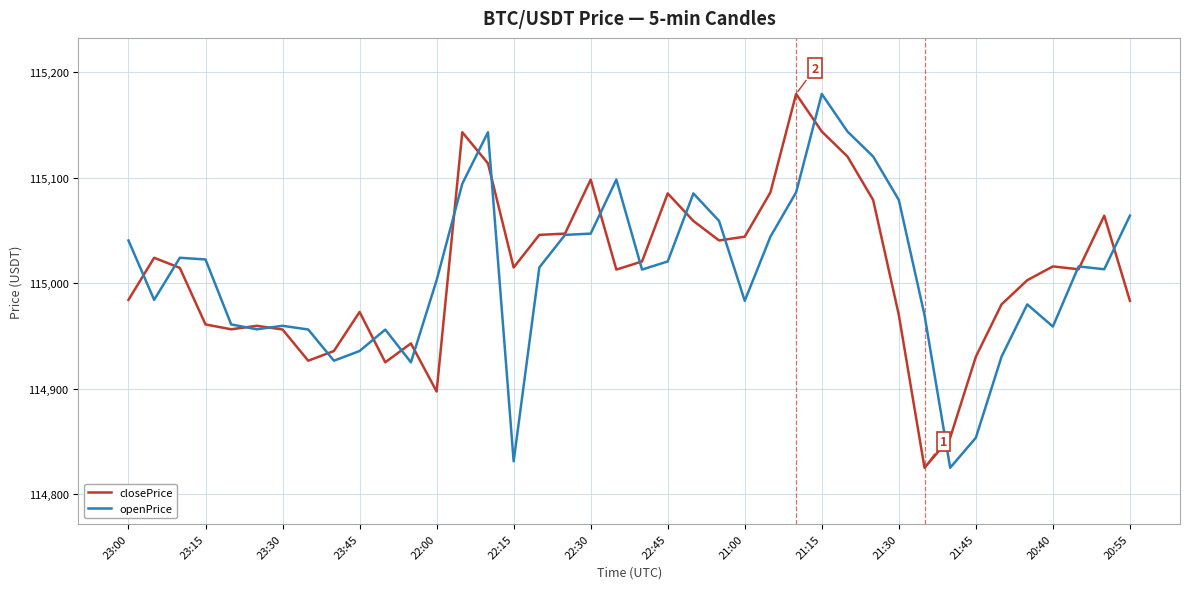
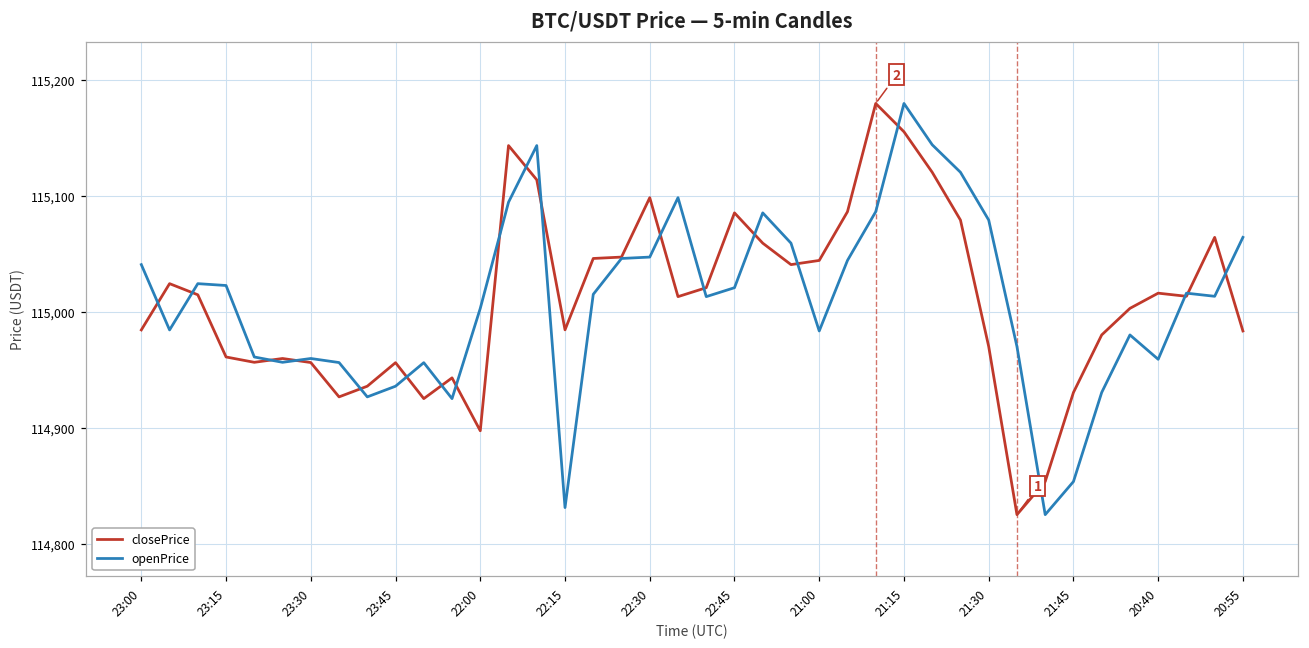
  {
    "closePrice": {
      "23:00": "114,984",
      "23:15": "114,961",
      "23:30": "114,956",
-     "23:45": "114,973",
+     "23:45": "114,956",
      "22:00": "114,897",
-     "22:15": "115,015",
+     "22:15": "114,984",
      "22:30": "115,098",
      "22:45": "115,085",
      "21:00": "115,044",
-     "21:15": "115,144",
+     "21:15": "115,155",
      "21:30": "114,970",
      "21:45": "114,930",
      "20:40": "115,016",
      "20:55": "114,983"
    },
    "openPrice": {
      "23:00": "115,041",
      "23:15": "115,023",
      "23:30": "114,960",
      "23:45": "114,936",
      "22:00": "115,003",
      "22:15": "114,831",
      "22:30": "115,047",
      "22:45": "115,021",
      "21:00": "114,983",
      "21:15": "115,180",
      "21:30": "115,079",
      "21:45": "114,854",
      "20:40": "114,959",
      "20:55": "115,064"
    }
  }
